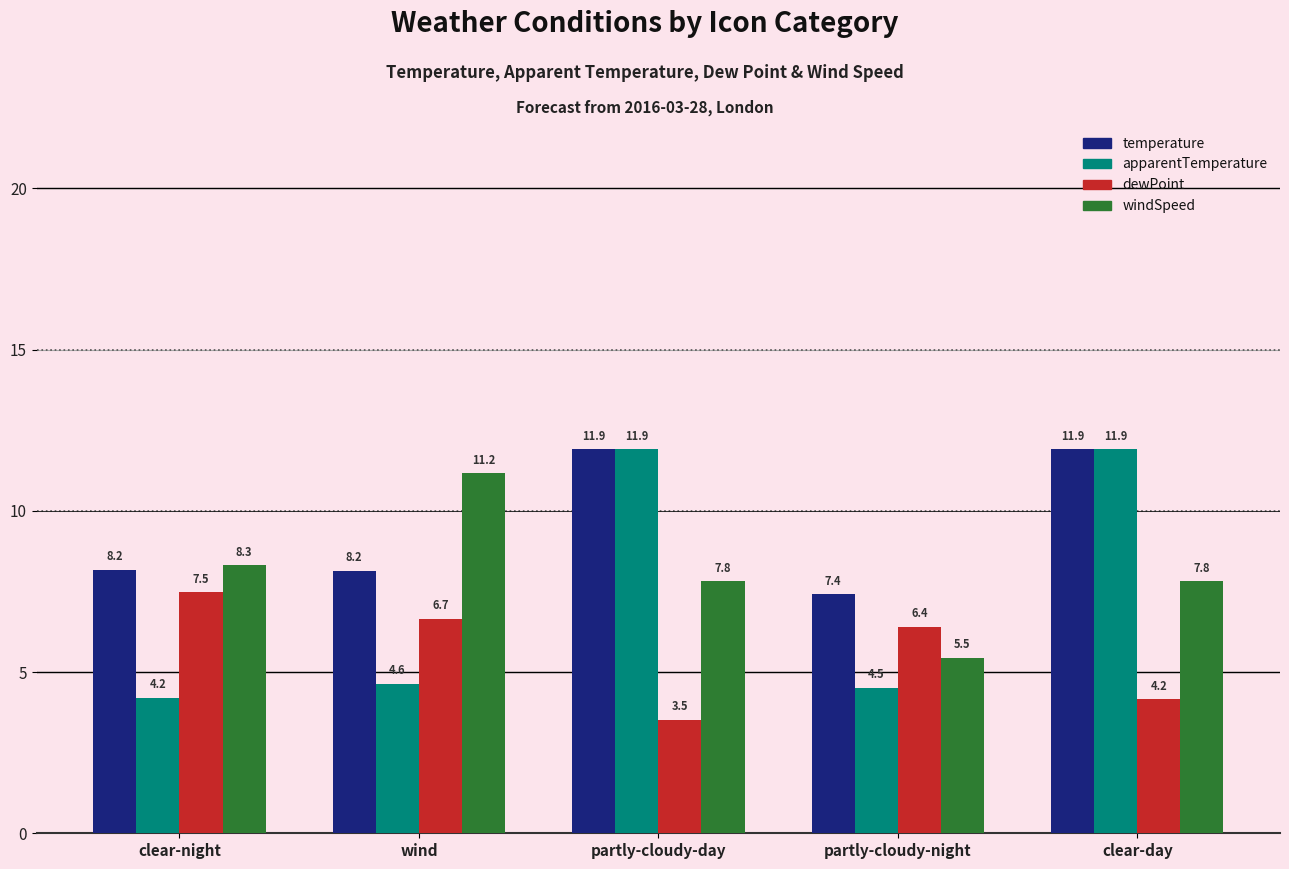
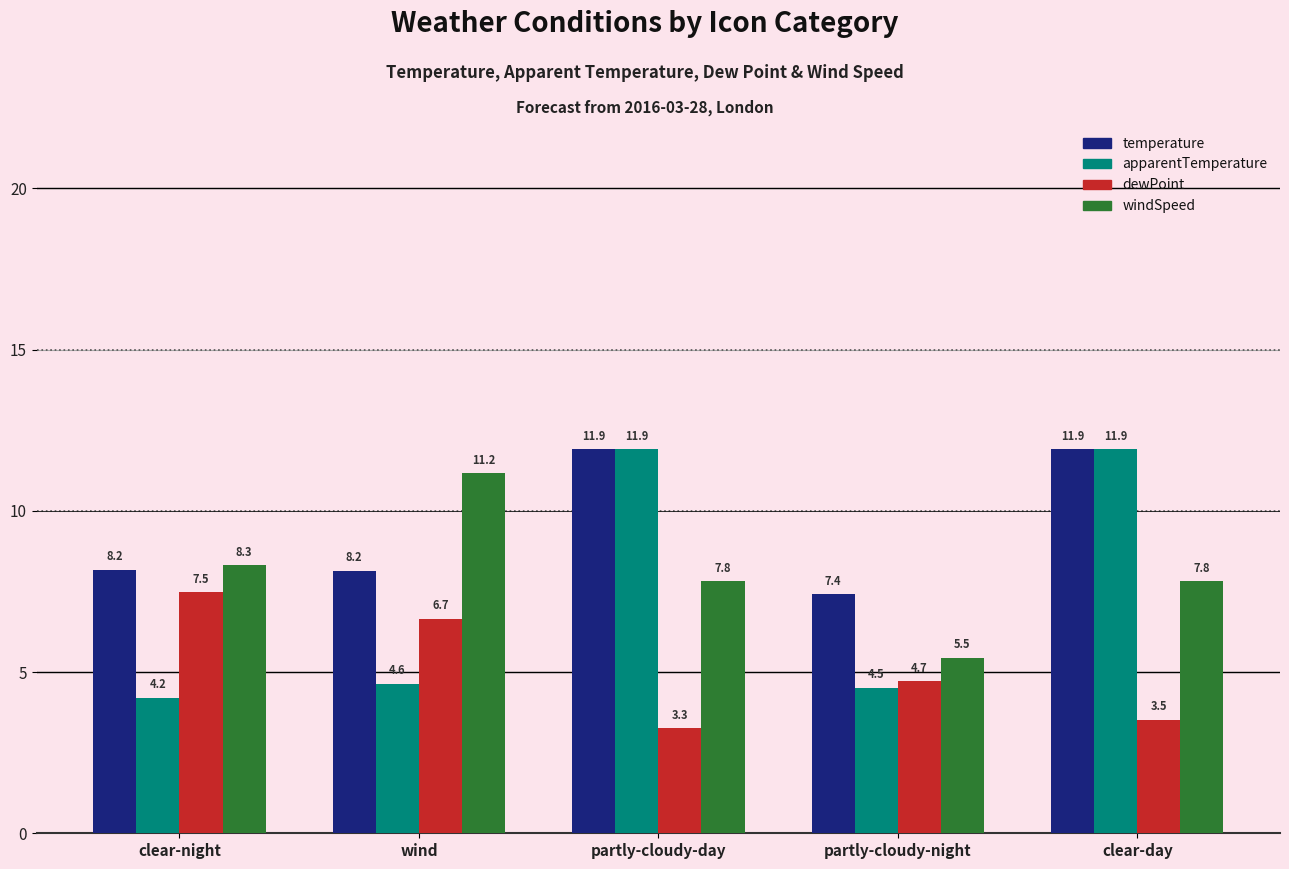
  {
    "temperature": {
      "clear-night": 8.2,
      "wind": 8.2,
      "partly-cloudy-day": 11.9,
      "partly-cloudy-night": 7.4,
      "clear-day": 11.9
    },
    "apparentTemperature": {
      "clear-night": 4.2,
      "wind": 4.6,
      "partly-cloudy-day": 11.9,
      "partly-cloudy-night": 4.5,
      "clear-day": 11.9
    },
    "dewPoint": {
      "clear-night": 7.5,
      "wind": 6.7,
-     "partly-cloudy-day": 3.5,
-     "partly-cloudy-night": 6.4,
-     "clear-day": 4.2
+     "partly-cloudy-day": 3.3,
+     "partly-cloudy-night": 4.7,
+     "clear-day": 3.5
    },
    "windSpeed": {
      "clear-night": 8.3,
      "wind": 11.2,
      "partly-cloudy-day": 7.8,
      "partly-cloudy-night": 5.5,
      "clear-day": 7.8
    }
  }
